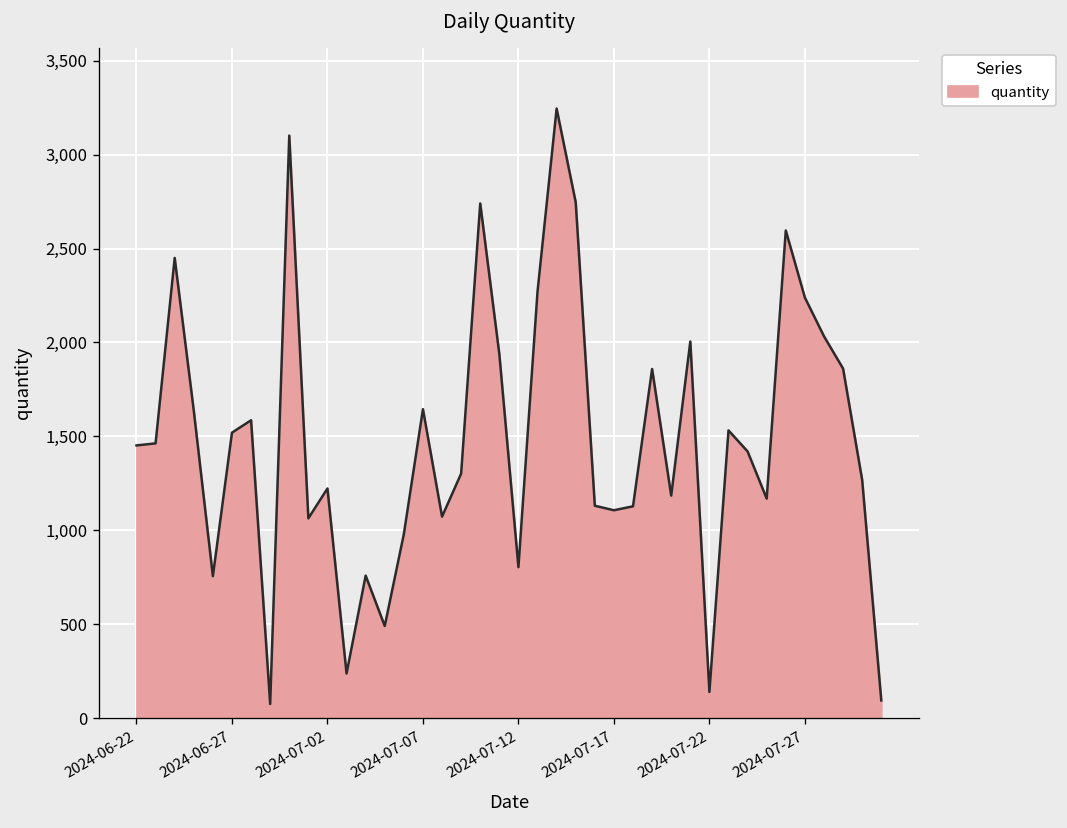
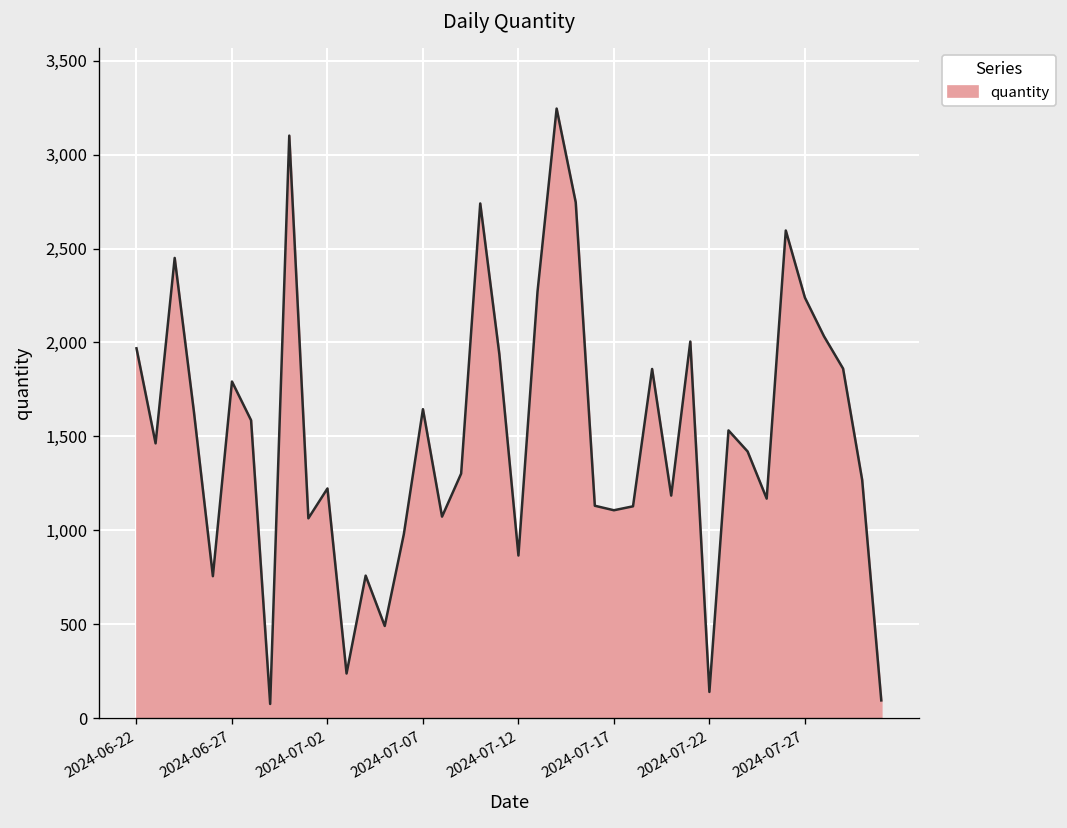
  {
-   "2024-06-22": "1,450",
-   "2024-06-27": "1,520",
+   "2024-06-22": "1,970",
+   "2024-06-27": "1,790",
    "2024-07-02": "1,220",
    "2024-07-07": "1,650",
-   "2024-07-12": "800",
+   "2024-07-12": "870",
    "2024-07-17": "1,110",
    "2024-07-22": "140",
    "2024-07-27": "2,240"
  }
